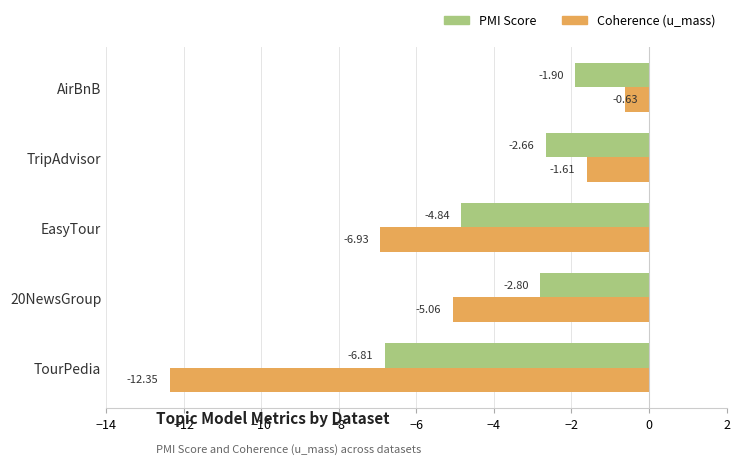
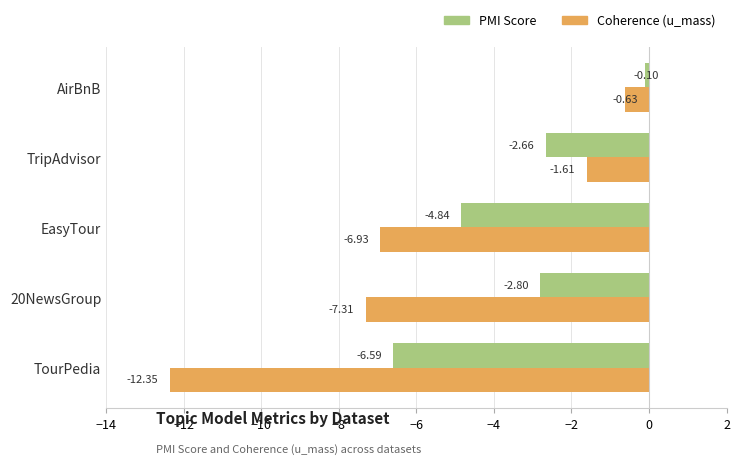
  {
    "PMI Score": {
-     "AirBnB": -1.90,
+     "AirBnB": -0.10,
      "TripAdvisor": -2.66,
      "EasyTour": -4.84,
      "20NewsGroup": -2.80,
-     "TourPedia": -6.81
+     "TourPedia": -6.59
    },
    "Coherence (u_mass)": {
      "AirBnB": -0.63,
      "TripAdvisor": -1.61,
      "EasyTour": -6.93,
-     "20NewsGroup": -5.06,
+     "20NewsGroup": -7.31,
      "TourPedia": -12.35
    }
  }
